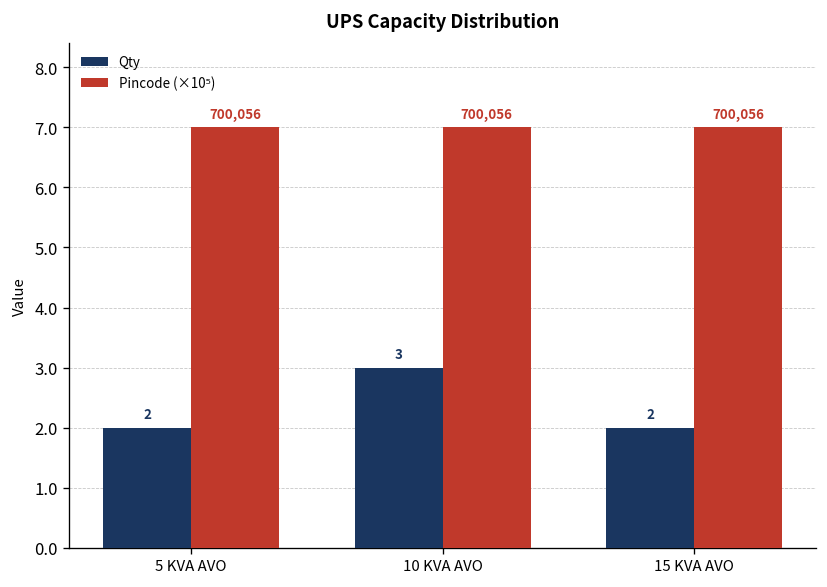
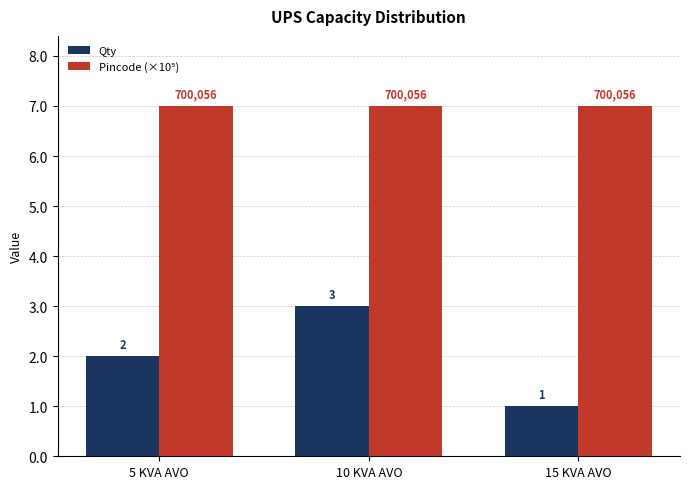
  {
    "Qty": {
      "5 KVA AVO": 2,
      "10 KVA AVO": 3,
-     "15 KVA AVO": 2
+     "15 KVA AVO": 1
    }
  }
